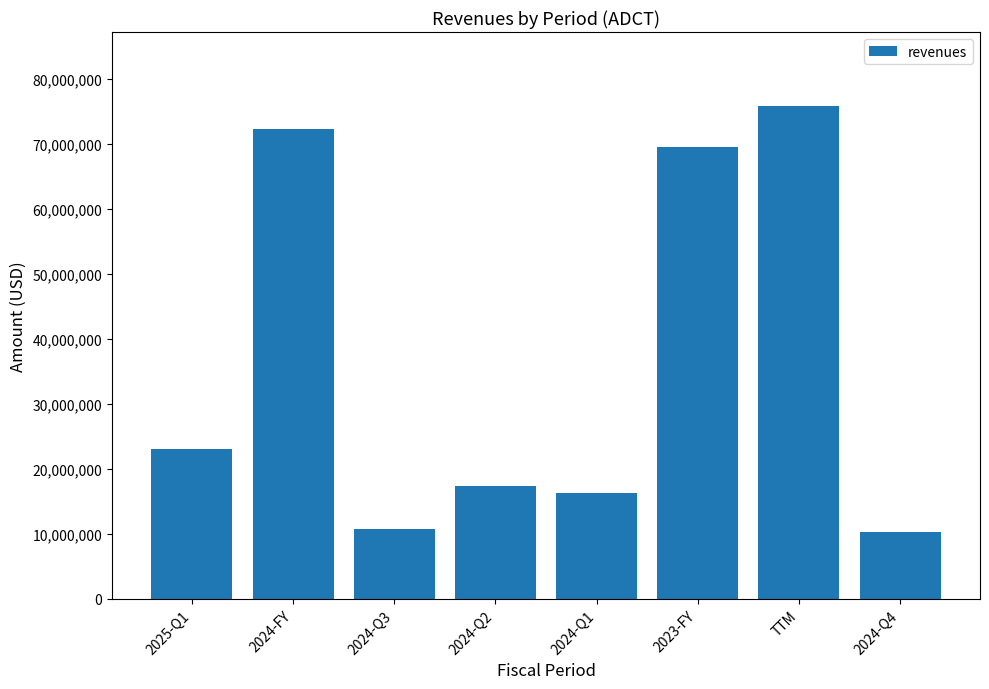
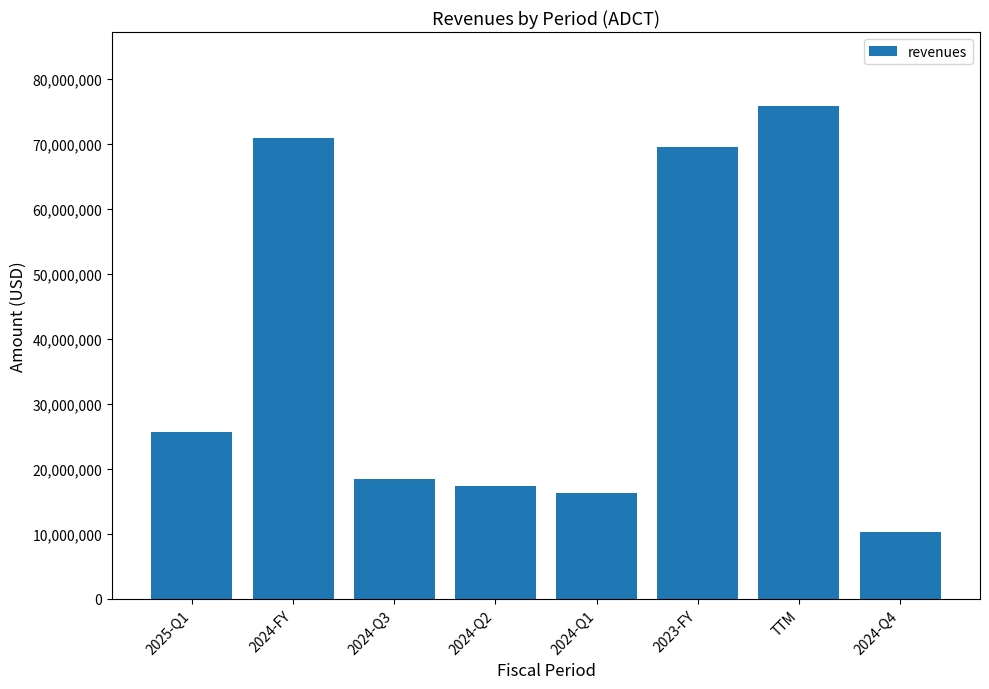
  {
-   "2025-Q1": "23,000,000",
-   "2024-FY": "72,000,000",
-   "2024-Q3": "11,000,000",
+   "2025-Q1": "26,000,000",
+   "2024-FY": "71,000,000",
+   "2024-Q3": "18,000,000",
    "2024-Q2": "17,000,000",
    "2024-Q1": "16,000,000",
    "2023-FY": "70,000,000",
    "TTM": "76,000,000",
    "2024-Q4": "10,000,000"
  }
